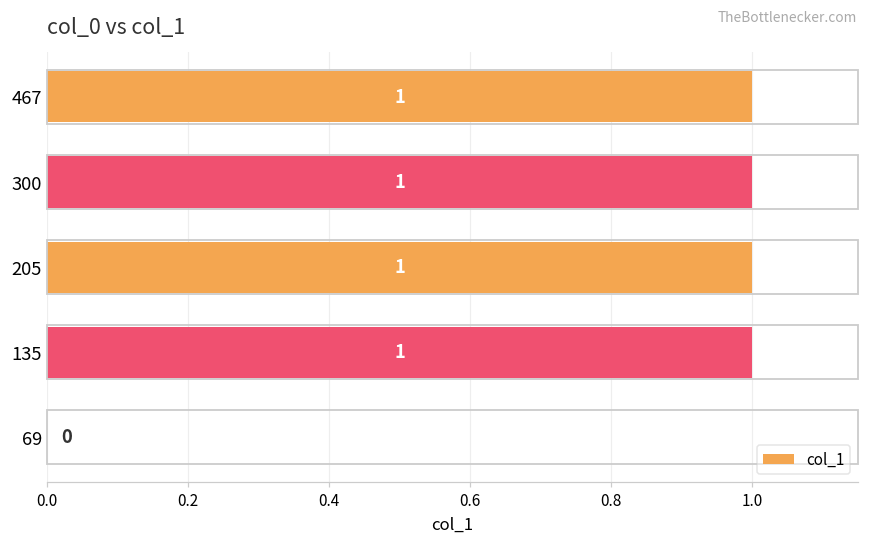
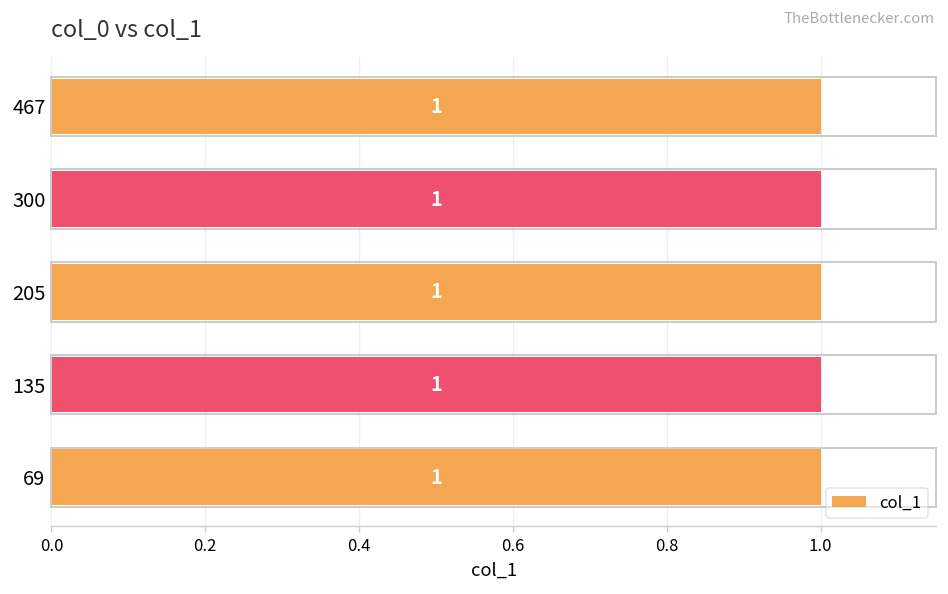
  {
    "467": 1,
    "300": 1,
    "205": 1,
    "135": 1,
-   "69": 0
+   "69": 1
  }
